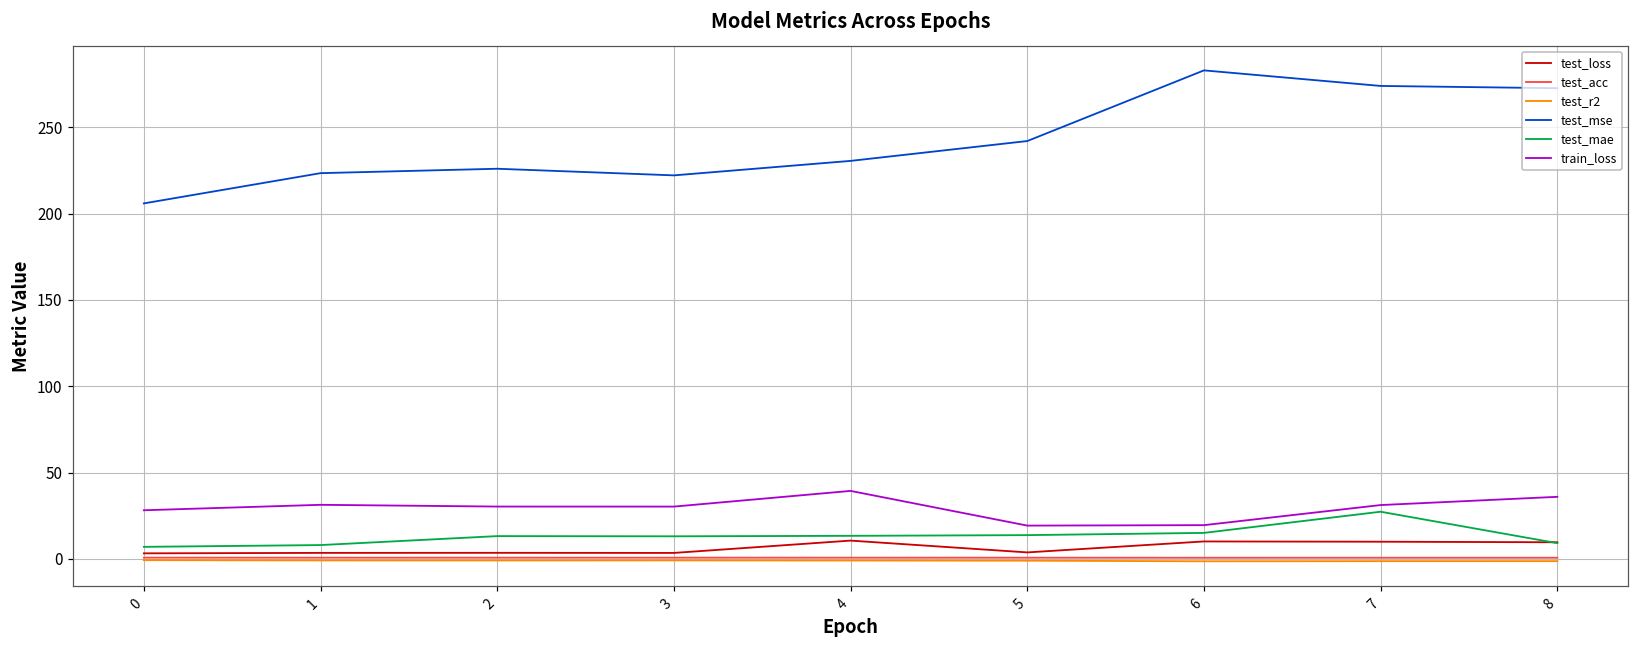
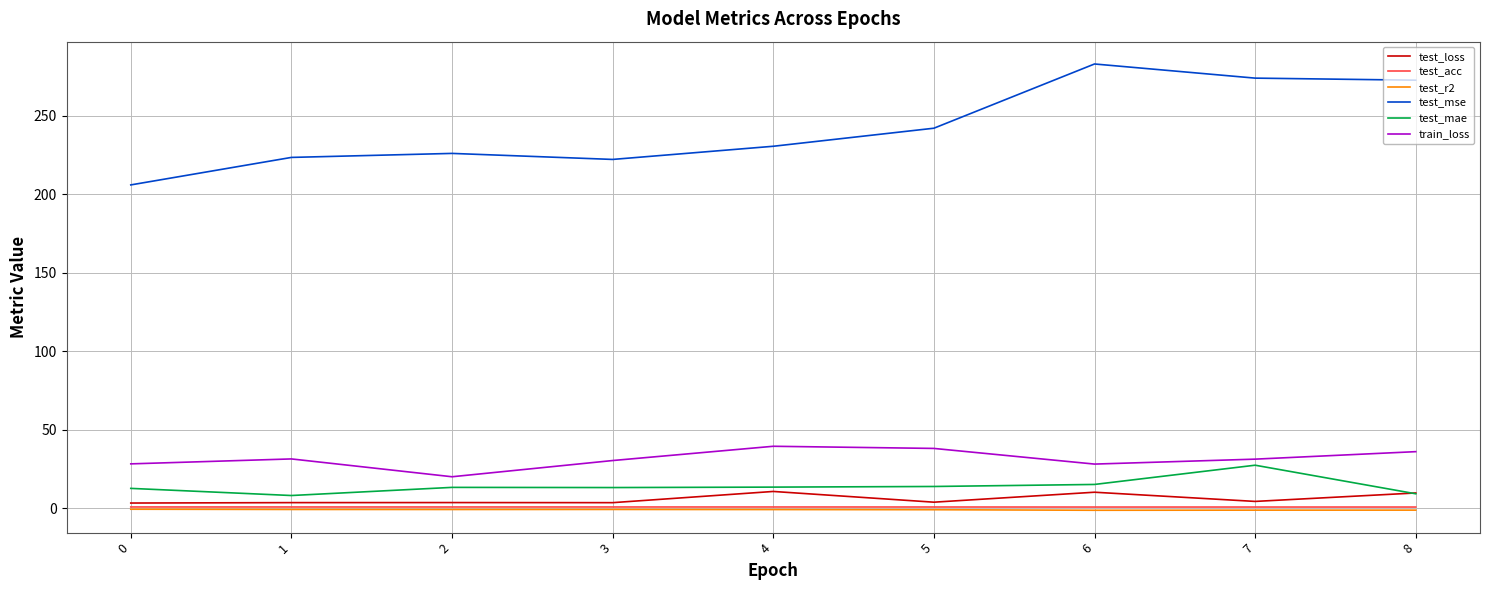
  {
    "test_loss": {
      "0": 3,
      "1": 3,
      "2": 3,
      "3": 3,
      "4": 11,
      "5": 4,
      "6": 10,
-     "7": 10
+     "7": 4
    },
    "test_acc": {
      "4": 1,
      "5": 1,
      "6": 1,
      "7": 1,
      "8": 1
    },
    "test_r2": {
      "4": -1,
      "5": -1,
      "6": -1,
      "7": -1,
      "8": -1
    },
    "test_mse": {
      "0": 206,
      "1": 223,
      "2": 226,
      "3": 222,
      "4": 231,
      "5": 242,
      "6": 283,
      "7": 274
    },
    "test_mae": {
-     "0": 7,
+     "0": 13,
      "1": 8,
      "2": 13,
      "3": 13,
      "4": 13,
      "5": 14,
      "6": 15,
      "7": 27
    },
    "train_loss": {
      "0": 28,
      "1": 31,
-     "2": 30,
+     "2": 20,
      "3": 30,
      "4": 39,
-     "5": 19,
-     "6": 20,
+     "5": 38,
+     "6": 28,
      "7": 31,
      "8": 36
    }
  }
